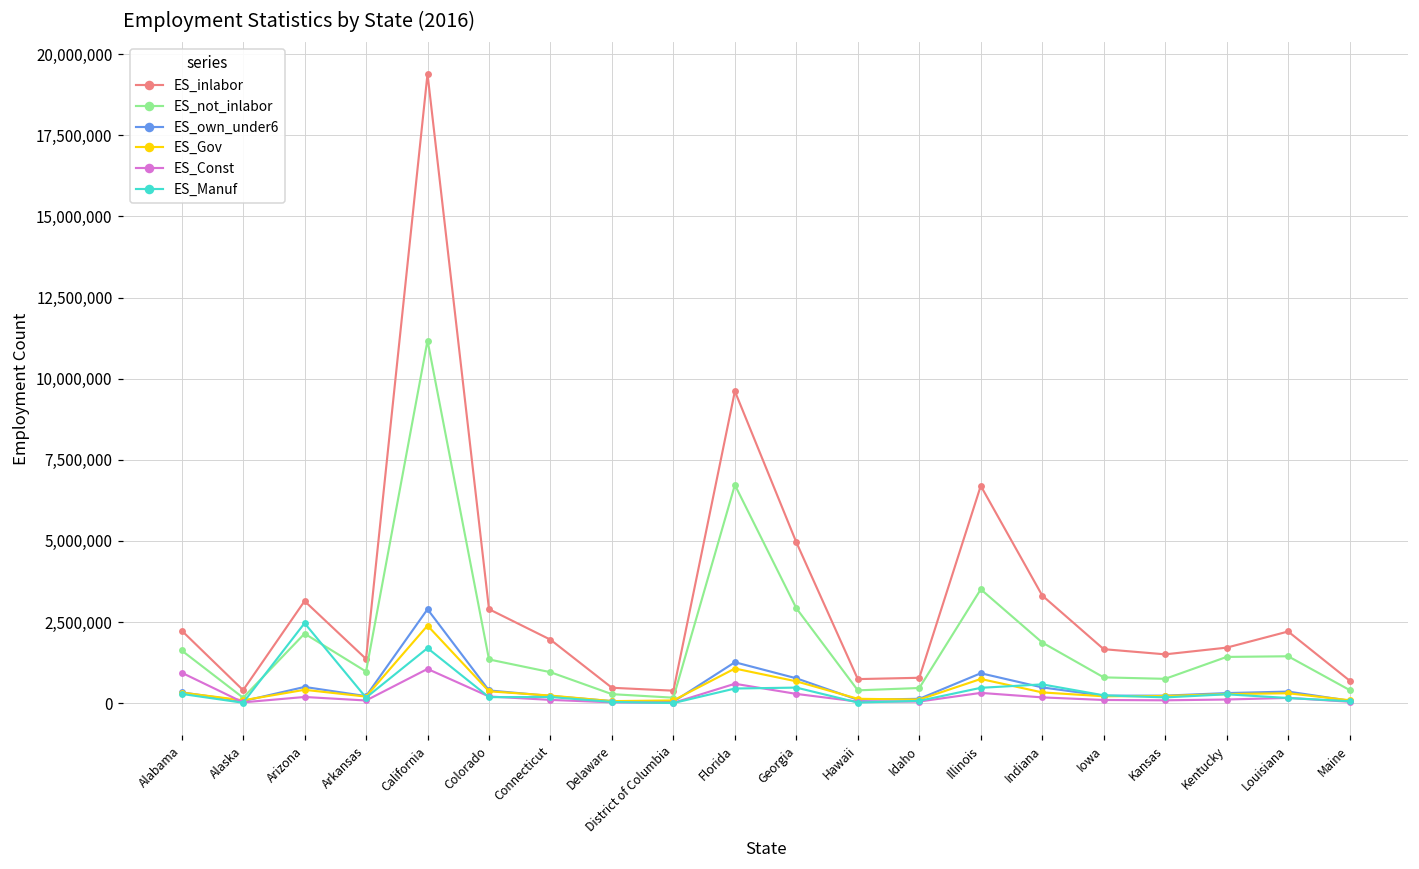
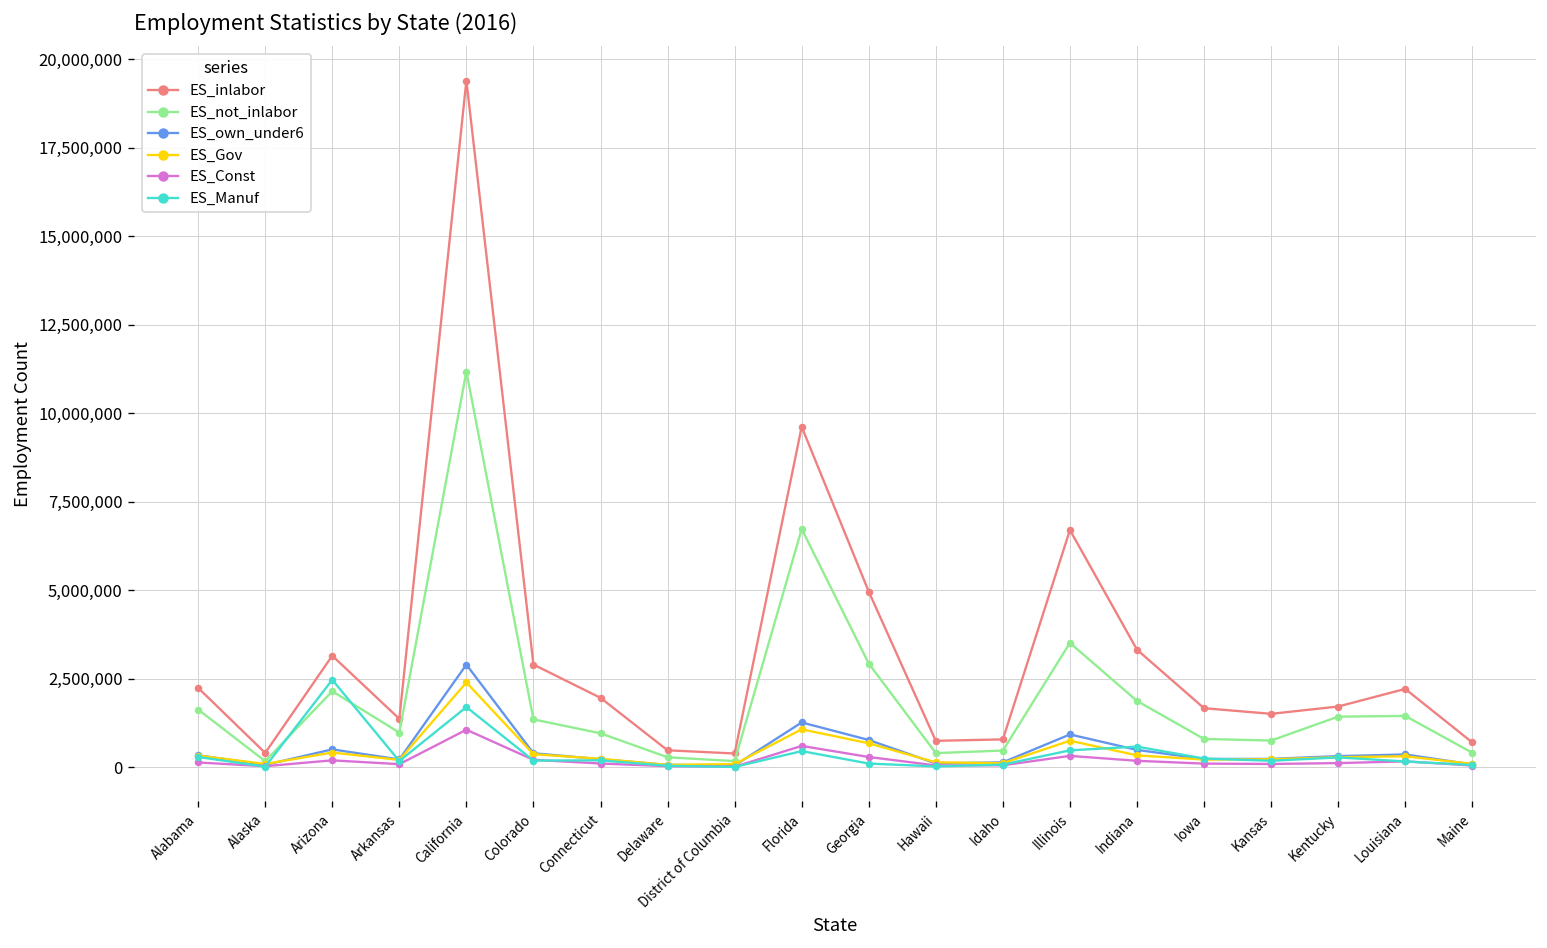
  {
    "ES_inlabor": {
      "Alabama": "2,200,000",
      "Alaska": "400,000",
      "Arizona": "3,100,000",
      "Arkansas": "1,400,000",
      "California": "19,400,000",
      "Colorado": "2,900,000",
      "Connecticut": "2,000,000",
      "Delaware": "500,000",
      "District of Columbia": "400,000",
      "Florida": "9,600,000",
      "Georgia": "5,000,000",
      "Hawaii": "700,000",
      "Idaho": "800,000",
      "Illinois": "6,700,000",
      "Indiana": "3,300,000",
      "Iowa": "1,700,000",
      "Kansas": "1,500,000",
      "Kentucky": "1,700,000",
      "Louisiana": "2,200,000",
      "Maine": "700,000"
    },
    "ES_not_inlabor": {
      "Alabama": "1,600,000",
      "Arizona": "2,100,000",
      "Arkansas": "1,000,000",
      "California": "11,200,000",
      "Colorado": "1,300,000",
      "Connecticut": "1,000,000",
      "Delaware": "300,000",
      "Florida": "6,700,000",
      "Georgia": "2,900,000",
      "Hawaii": "400,000",
      "Idaho": "500,000",
      "Illinois": "3,500,000",
      "Indiana": "1,900,000",
      "Iowa": "800,000",
      "Kansas": "800,000",
      "Kentucky": "1,400,000",
      "Louisiana": "1,400,000",
      "Maine": "400,000"
    },
    "ES_own_under6": {
      "Arizona": "500,000",
      "California": "2,900,000",
      "Florida": "1,300,000",
      "Georgia": "800,000",
      "Illinois": "900,000",
      "Indiana": "500,000"
    },
    "ES_Gov": {
      "Arizona": "400,000",
      "California": "2,400,000",
      "Florida": "1,100,000",
      "Georgia": "700,000",
      "Illinois": "700,000",
      "Indiana": "300,000"
    },
    "ES_Const": {
-     "Alabama": "900,000",
+     "Alabama": "100,000",
      "Arizona": "200,000",
      "Arkansas": "100,000",
      "California": "1,100,000",
      "Connecticut": "100,000",
      "Florida": "600,000",
      "Georgia": "300,000",
      "Illinois": "300,000",
      "Indiana": "200,000",
      "Iowa": "100,000",
      "Kansas": "100,000",
      "Kentucky": "100,000"
    },
    "ES_Manuf": {
      "Arizona": "2,500,000",
      "California": "1,700,000",
      "Florida": "500,000",
-     "Georgia": "500,000",
+     "Georgia": "100,000",
      "Illinois": "500,000",
      "Indiana": "600,000"
    }
  }
